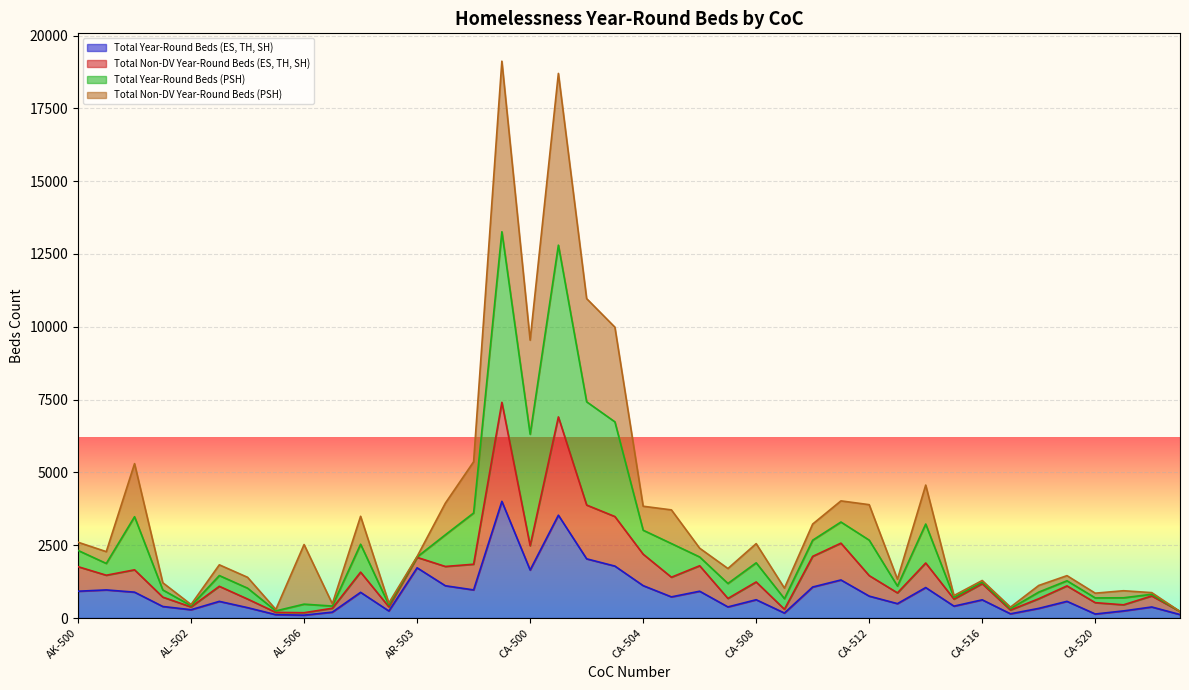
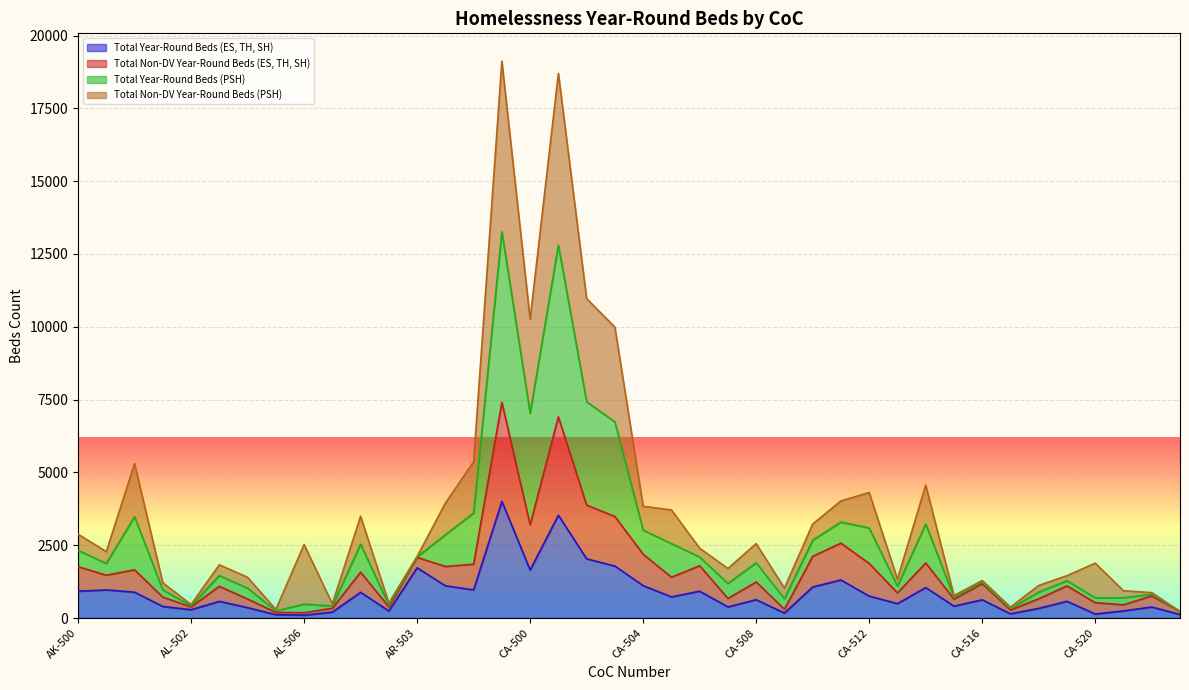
  {
    "Total Year-Round Beds (ES, TH, SH)": {
      "AK-500": 900,
      "AL-502": 300,
      "AR-503": 1700,
      "CA-500": 1600,
      "CA-504": 1100,
      "CA-508": 600,
      "CA-512": 800,
      "CA-516": 600,
      "CA-520": 100
    },
    "Total Non-DV Year-Round Beds (ES, TH, SH)": {
      "AK-500": 800,
-     "CA-500": 800,
+     "CA-500": 1600,
      "CA-504": 1100,
      "CA-508": 600,
-     "CA-512": 700,
+     "CA-512": 1100,
      "CA-520": 400
    },
    "Total Year-Round Beds (PSH)": {
      "AK-500": 600,
      "AL-506": 300,
      "CA-500": 3800,
      "CA-504": 800,
      "CA-508": 700,
      "CA-512": 1200,
      "CA-520": 200
    },
    "Total Non-DV Year-Round Beds (PSH)": {
-     "AK-500": 300,
+     "AK-500": 600,
      "AL-506": 2000,
      "CA-500": 3200,
      "CA-504": 800,
      "CA-508": 700,
      "CA-512": 1200,
-     "CA-520": 200
+     "CA-520": 1200
    }
  }
